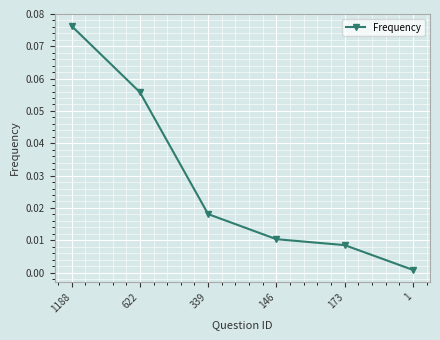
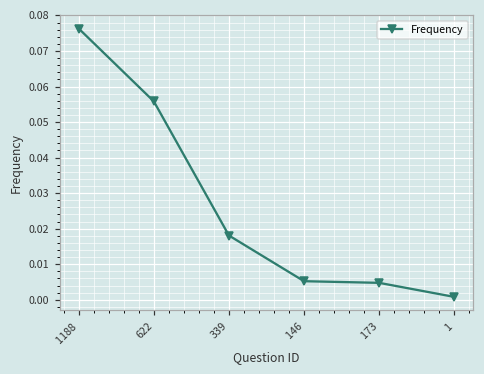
  {
    "1188": 0.076,
    "622": 0.056,
    "339": 0.018,
-   "146": 0.010,
-   "173": 0.008,
+   "146": 0.005,
+   "173": 0.005,
    "1": 0.001
  }
